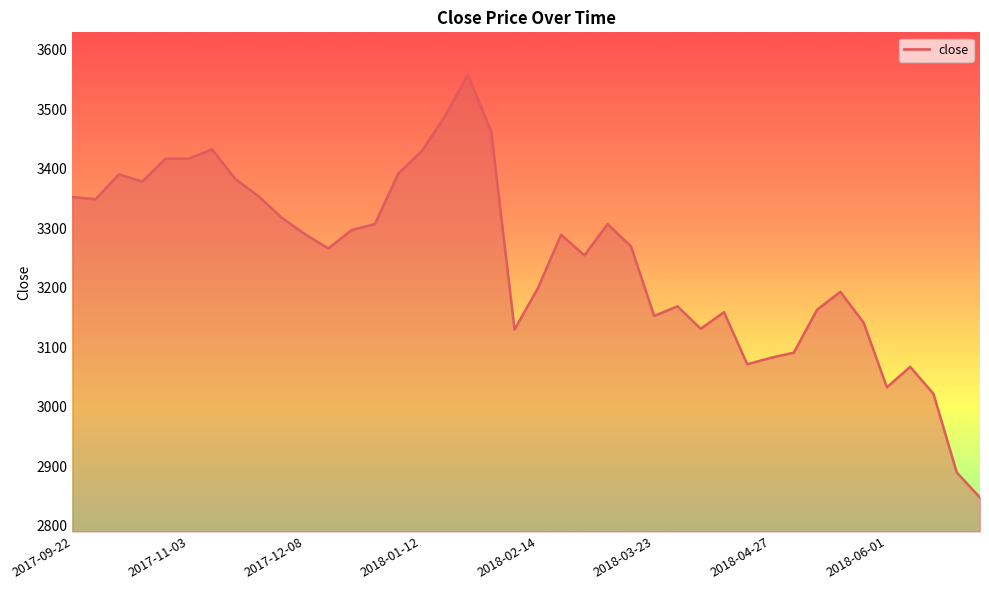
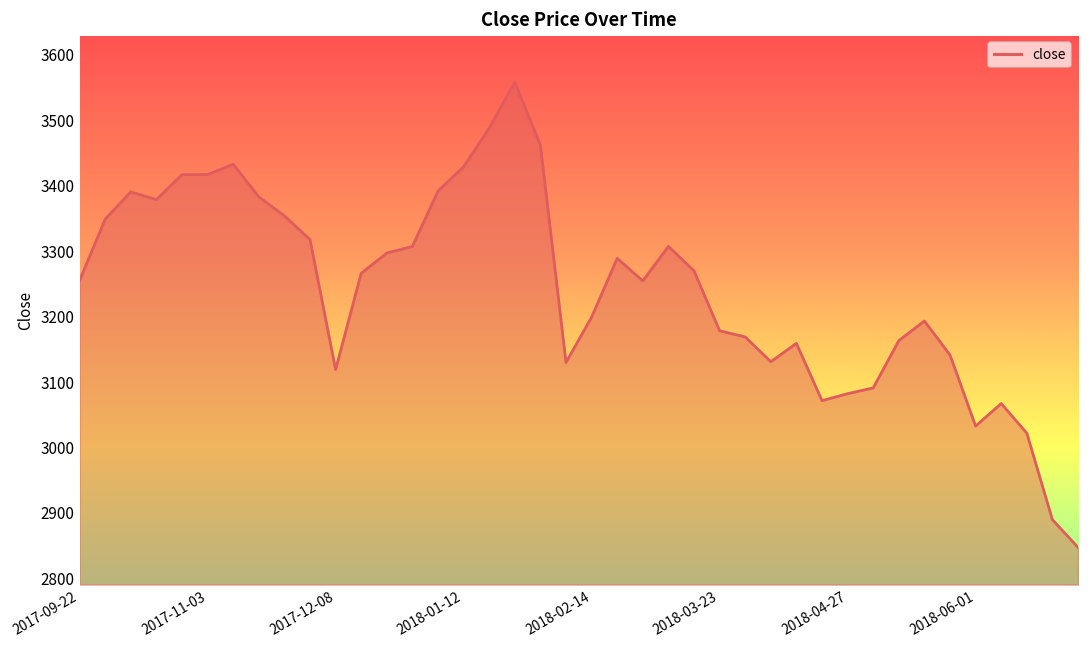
  {
-   "2017-09-22": 3350,
+   "2017-09-22": 3260,
    "2017-11-03": 3420,
-   "2017-12-08": 3290,
+   "2017-12-08": 3120,
    "2018-01-12": 3430,
    "2018-02-14": 3200,
-   "2018-03-23": 3150,
+   "2018-03-23": 3180,
    "2018-04-27": 3080,
    "2018-06-01": 3030
  }
